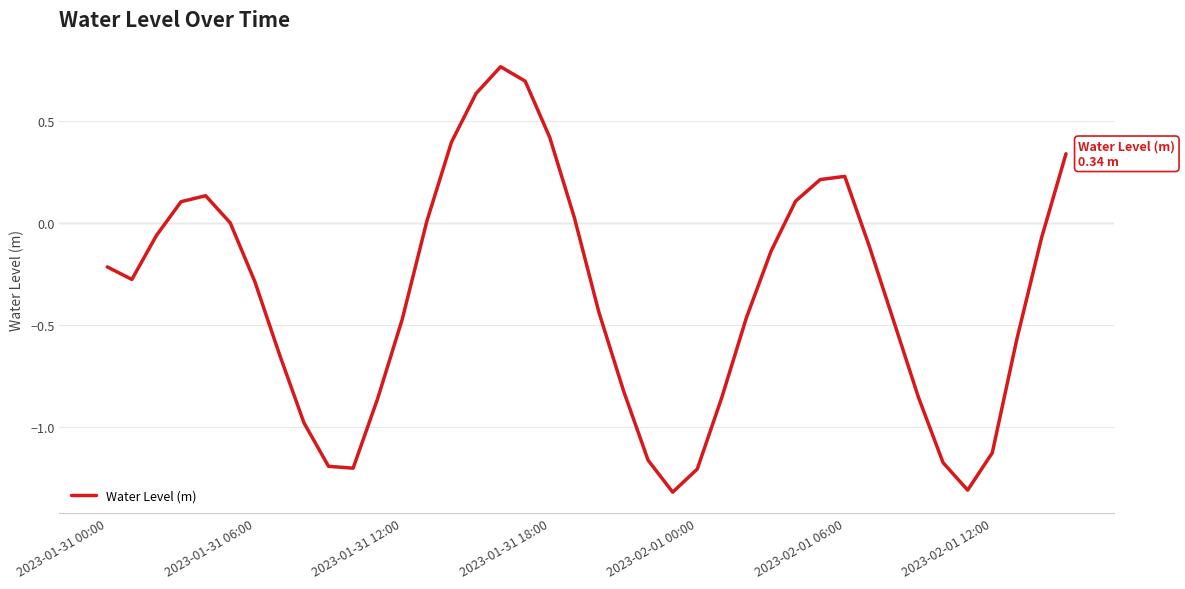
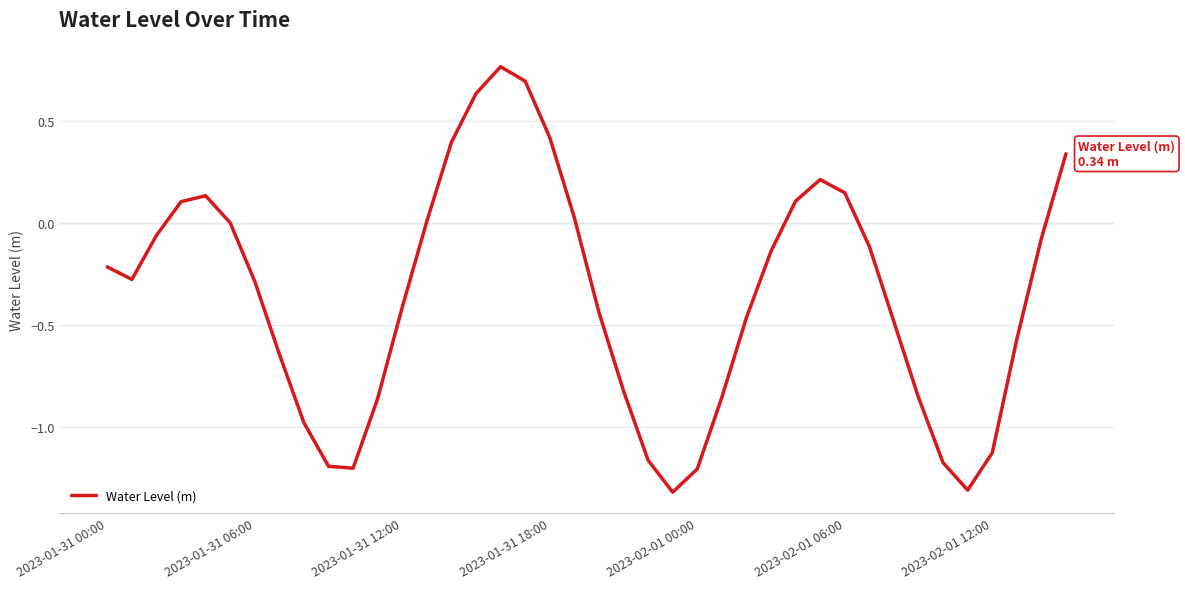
  {
    "2023-01-31 00:00": -0.21,
    "2023-01-31 06:00": -0.29,
-   "2023-01-31 12:00": -0.47,
+   "2023-01-31 12:00": -0.41,
    "2023-01-31 18:00": 0.42,
    "2023-02-01 00:00": -1.21,
-   "2023-02-01 06:00": 0.23,
+   "2023-02-01 06:00": 0.15,
    "2023-02-01 12:00": -1.13
  }
